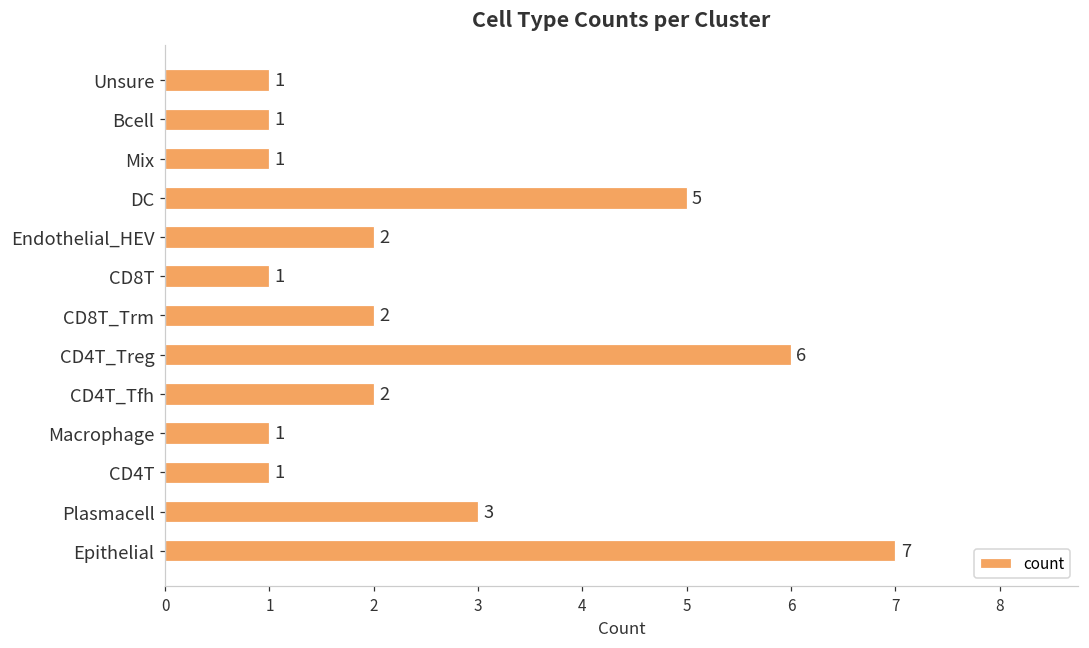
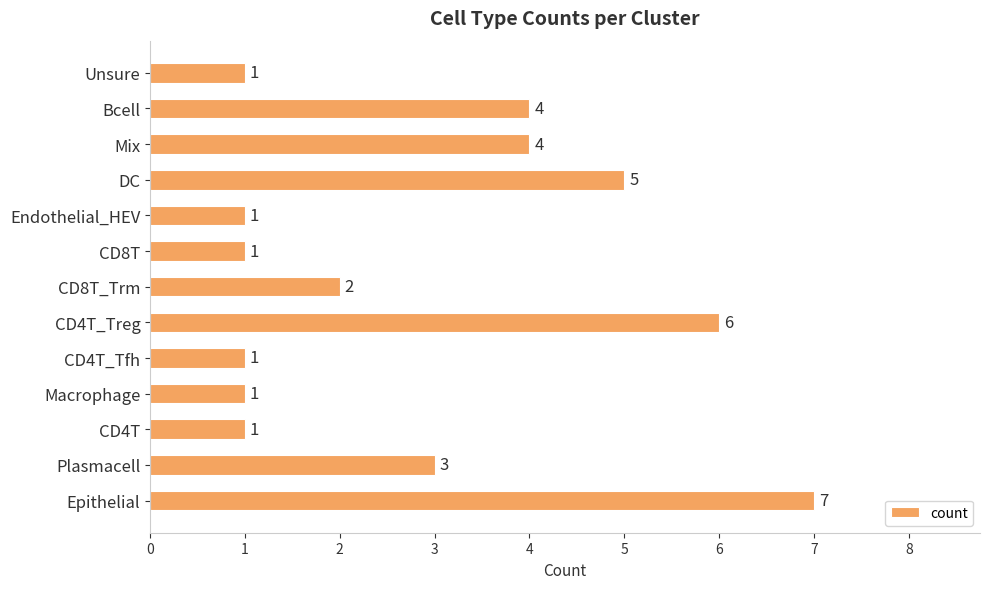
  {
    "Unsure": 1,
-   "Bcell": 1,
-   "Mix": 1,
+   "Bcell": 4,
+   "Mix": 4,
    "DC": 5,
-   "Endothelial_HEV": 2,
+   "Endothelial_HEV": 1,
    "CD8T": 1,
    "CD8T_Trm": 2,
    "CD4T_Treg": 6,
-   "CD4T_Tfh": 2,
+   "CD4T_Tfh": 1,
    "Macrophage": 1,
    "CD4T": 1,
    "Plasmacell": 3,
    "Epithelial": 7
  }
